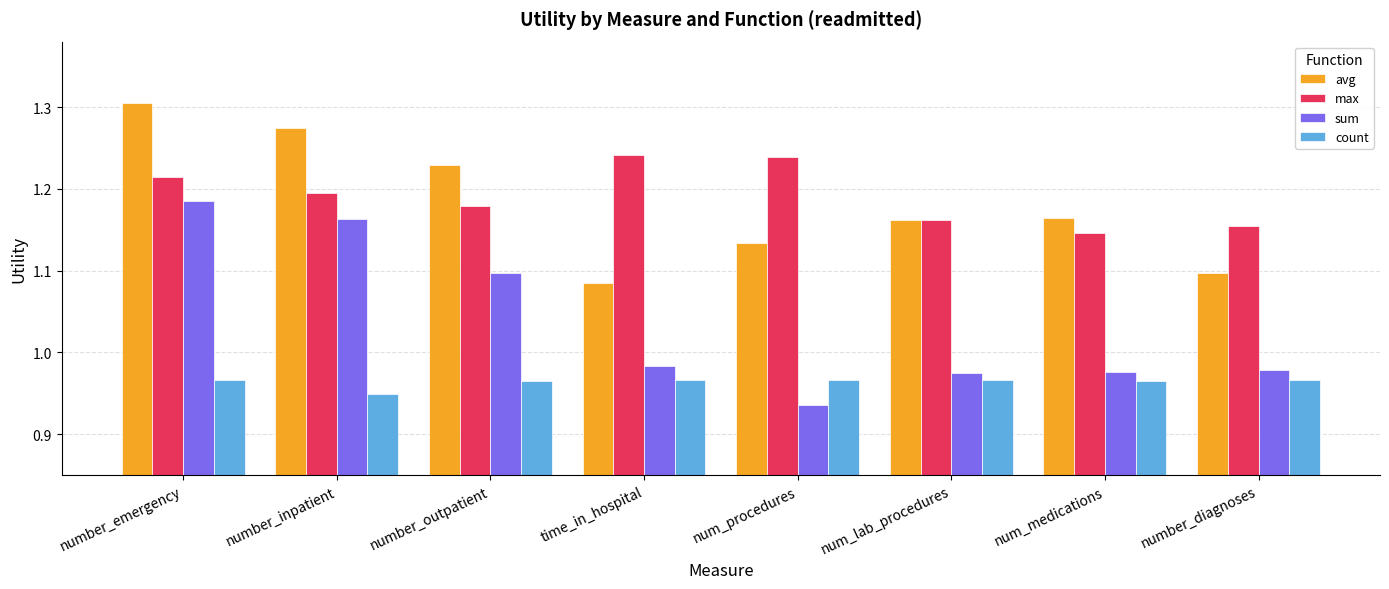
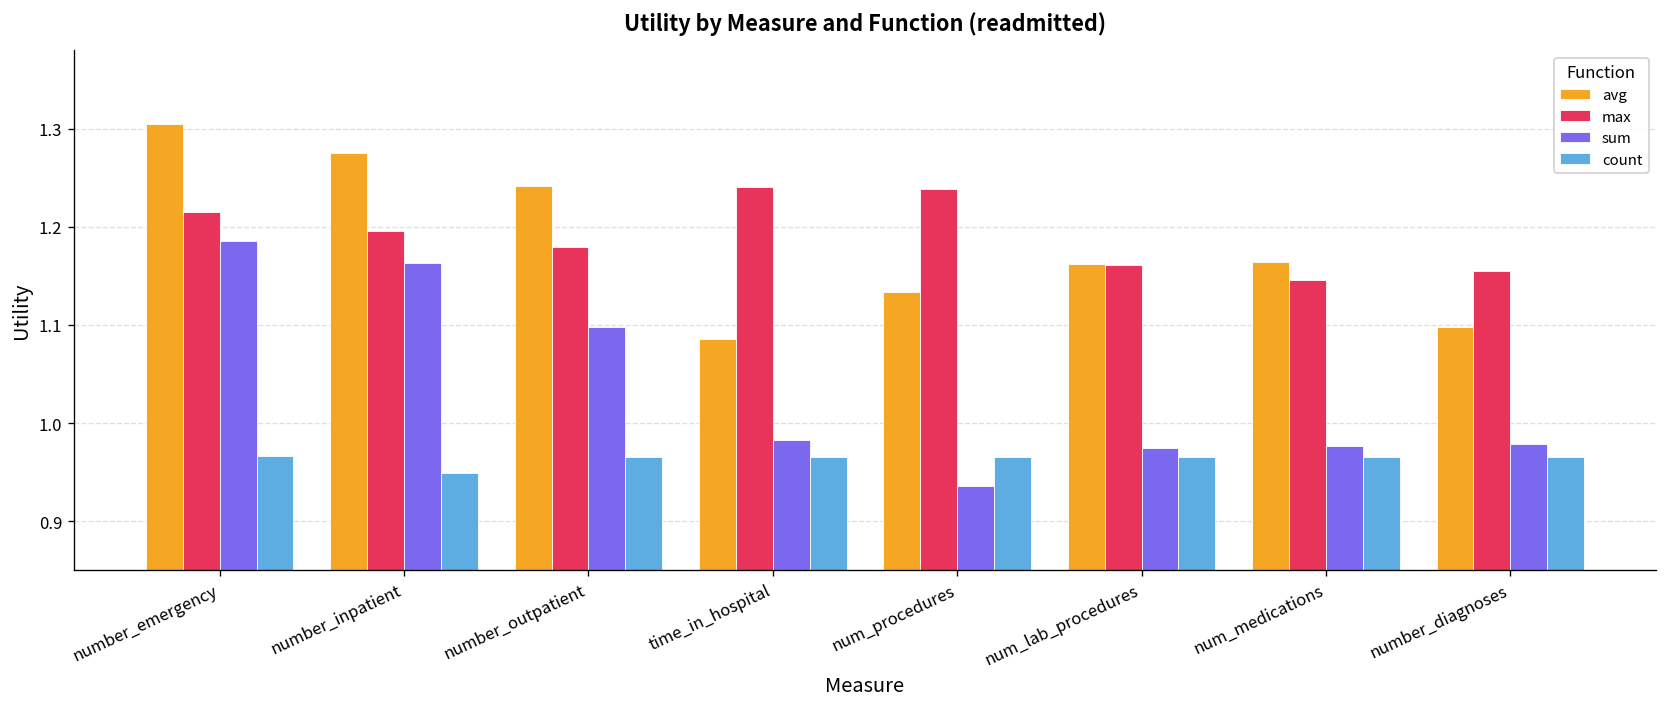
  {
    "avg": {
      "number_emergency": 1.30,
      "number_inpatient": 1.27,
-     "number_outpatient": 1.23,
+     "number_outpatient": 1.24,
      "time_in_hospital": 1.09,
      "num_procedures": 1.13,
      "num_lab_procedures": 1.16,
      "num_medications": 1.16,
      "number_diagnoses": 1.10
    },
    "max": {
      "number_emergency": 1.21,
      "number_inpatient": 1.20,
      "number_outpatient": 1.18,
      "time_in_hospital": 1.24,
      "num_procedures": 1.24,
      "num_lab_procedures": 1.16,
      "num_medications": 1.15,
      "number_diagnoses": 1.15
    },
    "sum": {
      "number_emergency": 1.19,
      "number_inpatient": 1.16,
      "number_outpatient": 1.10,
      "time_in_hospital": 0.98,
      "num_procedures": 0.94,
      "num_lab_procedures": 0.97,
      "num_medications": 0.98,
      "number_diagnoses": 0.98
    },
    "count": {
      "number_emergency": 0.97,
      "number_inpatient": 0.95,
      "number_outpatient": 0.97,
      "time_in_hospital": 0.97,
      "num_procedures": 0.97,
      "num_lab_procedures": 0.97,
      "num_medications": 0.97,
      "number_diagnoses": 0.97
    }
  }
